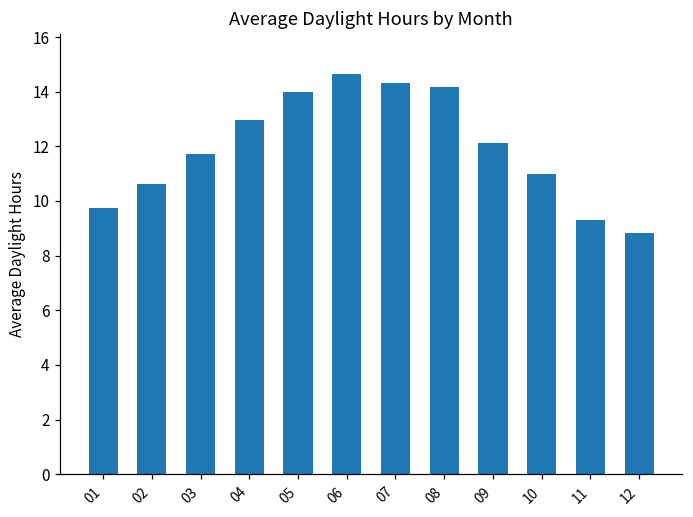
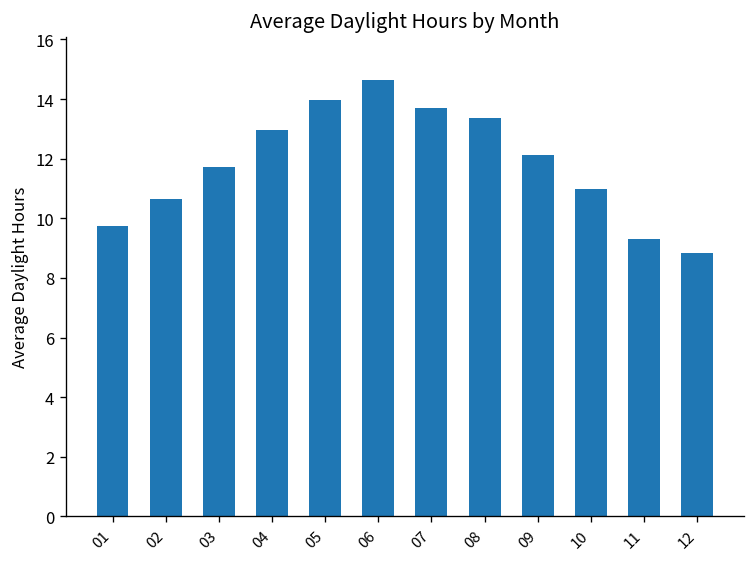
  {
    "01": 9.7,
    "02": 10.6,
    "03": 11.7,
    "04": 13.0,
    "05": 14.0,
    "06": 14.6,
-   "07": 14.3,
-   "08": 14.2,
+   "07": 13.7,
+   "08": 13.4,
    "09": 12.1,
    "10": 11.0,
    "11": 9.3,
    "12": 8.8
  }
